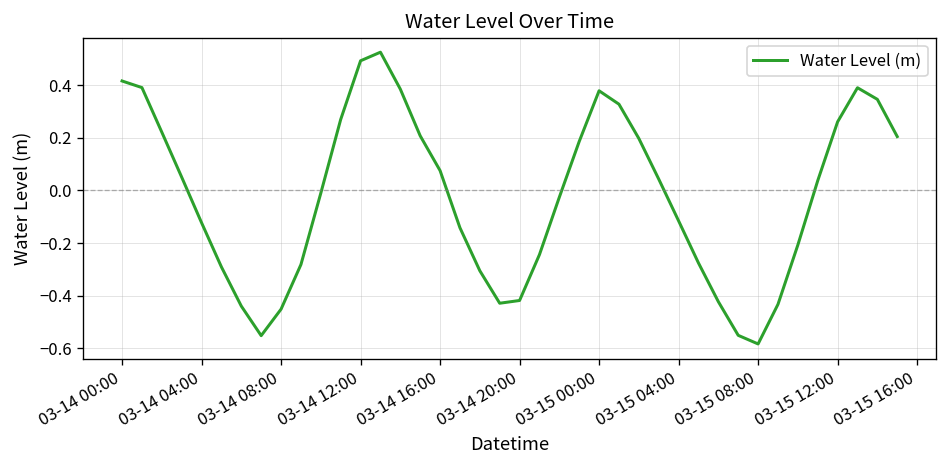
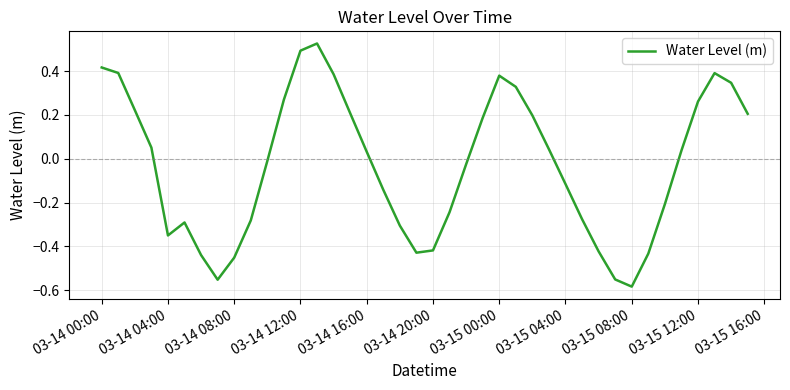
  {
    "03-14 00:00": 0.42,
-   "03-14 04:00": -0.12,
+   "03-14 04:00": -0.35,
    "03-14 08:00": -0.45,
    "03-14 12:00": 0.49,
-   "03-14 16:00": 0.08,
+   "03-14 16:00": 0.03,
    "03-14 20:00": -0.42,
    "03-15 00:00": 0.38,
    "03-15 04:00": -0.12,
    "03-15 08:00": -0.58,
    "03-15 12:00": 0.26
  }
